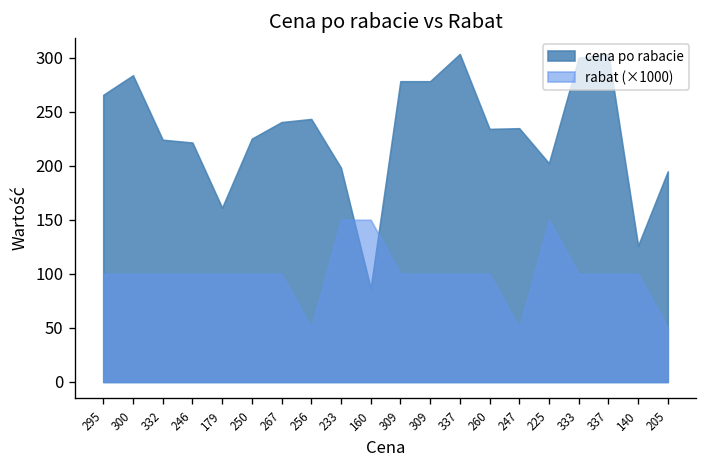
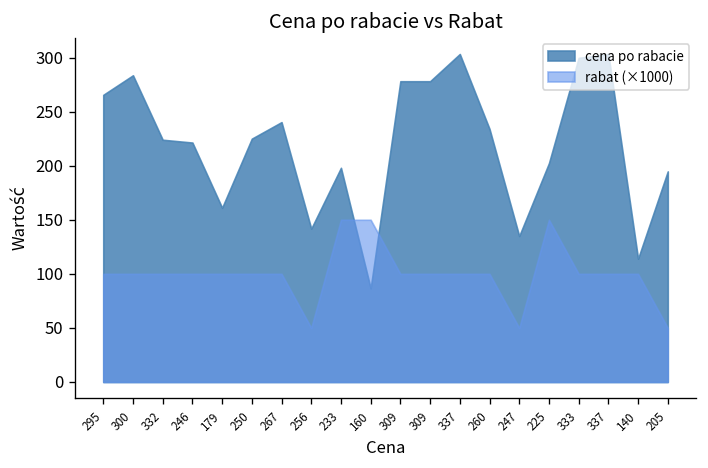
  {
    "cena po rabacie": {
      "295": 270,
      "300": 280,
      "332": 220,
      "246": 220,
      "179": 160,
      "250": 230,
      "267": 240,
-     "256": 240,
+     "256": 140,
      "233": 200,
      "160": 90,
      "260": 230,
-     "247": 230,
+     "247": 130,
      "225": 200,
-     "140": 130,
+     "140": 110,
      "205": 190
    },
    "rabat (×1000)": {
      "295": 100,
      "300": 100,
      "332": 100,
      "246": 100,
      "179": 100,
      "250": 100,
      "267": 100,
      "256": 50,
      "233": 150,
      "160": 150,
      "260": 100,
      "247": 50,
      "225": 150,
      "333": 100,
      "140": 100,
      "205": 50
    }
  }
